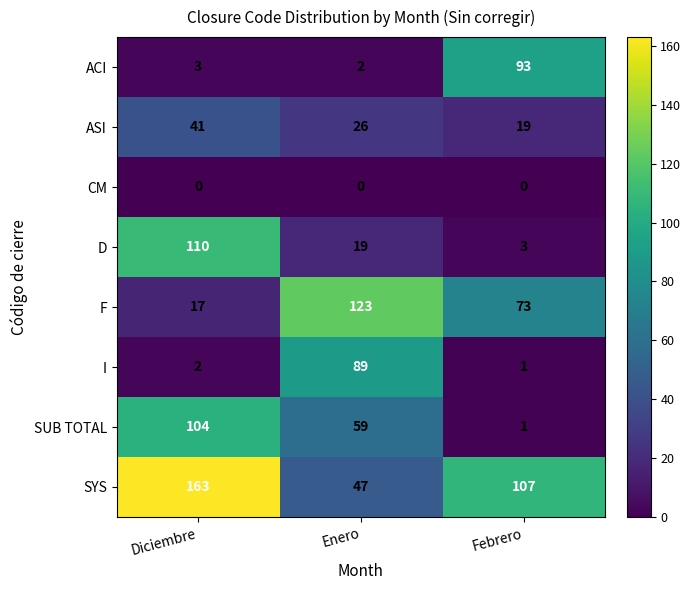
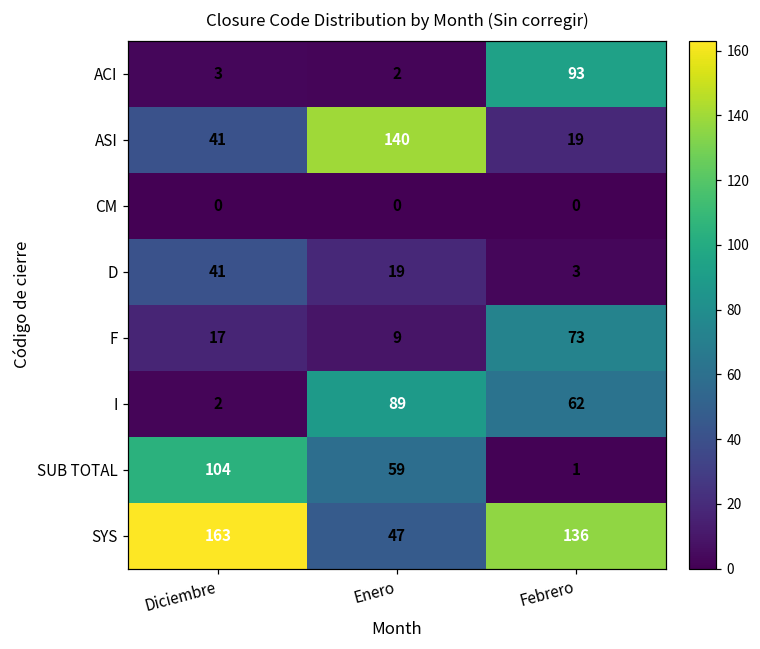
  {
    "ACI": {
      "Diciembre": 3,
      "Enero": 2,
      "Febrero": 93
    },
    "ASI": {
      "Diciembre": 41,
-     "Enero": 26,
+     "Enero": 140,
      "Febrero": 19
    },
    "CM": {
      "Diciembre": 0,
      "Enero": 0,
      "Febrero": 0
    },
    "D": {
-     "Diciembre": 110,
+     "Diciembre": 41,
      "Enero": 19,
      "Febrero": 3
    },
    "F": {
      "Diciembre": 17,
-     "Enero": 123,
+     "Enero": 9,
      "Febrero": 73
    },
    "I": {
      "Diciembre": 2,
      "Enero": 89,
-     "Febrero": 1
+     "Febrero": 62
    },
    "SUB TOTAL": {
      "Diciembre": 104,
      "Enero": 59,
      "Febrero": 1
    },
    "SYS": {
      "Diciembre": 163,
      "Enero": 47,
-     "Febrero": 107
+     "Febrero": 136
    }
  }
